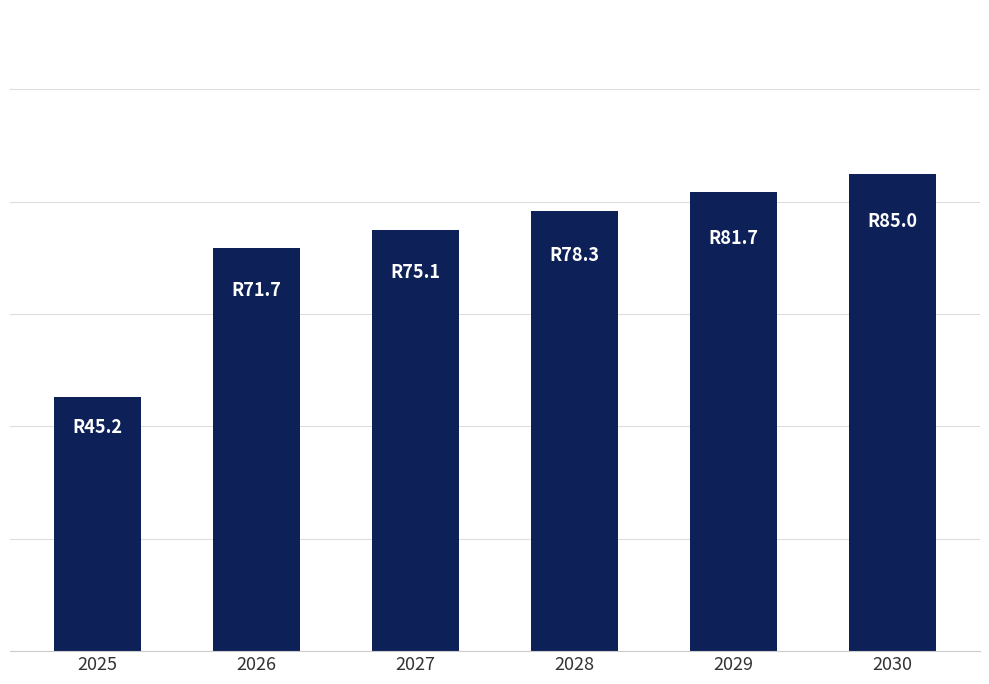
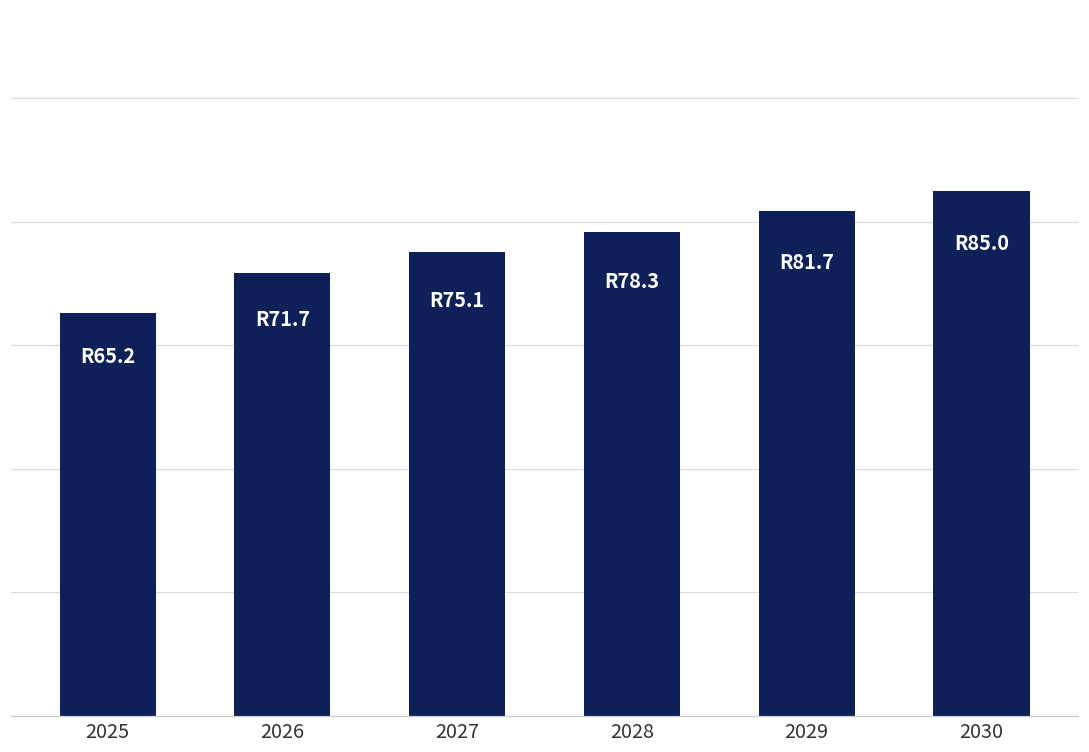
  {
-   "2025": 45.2
+   "2025": 65.2
  }
